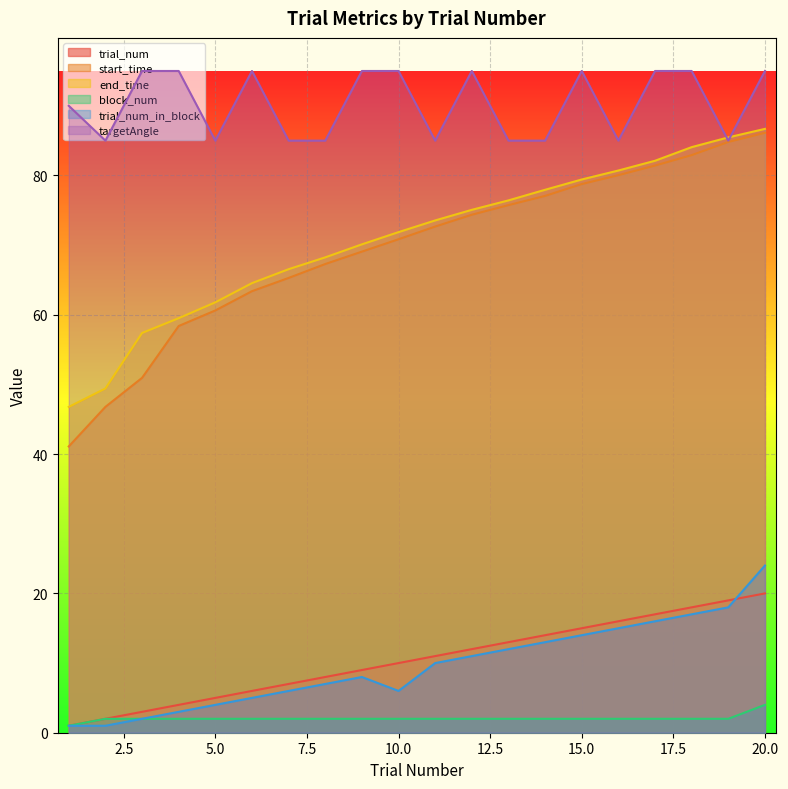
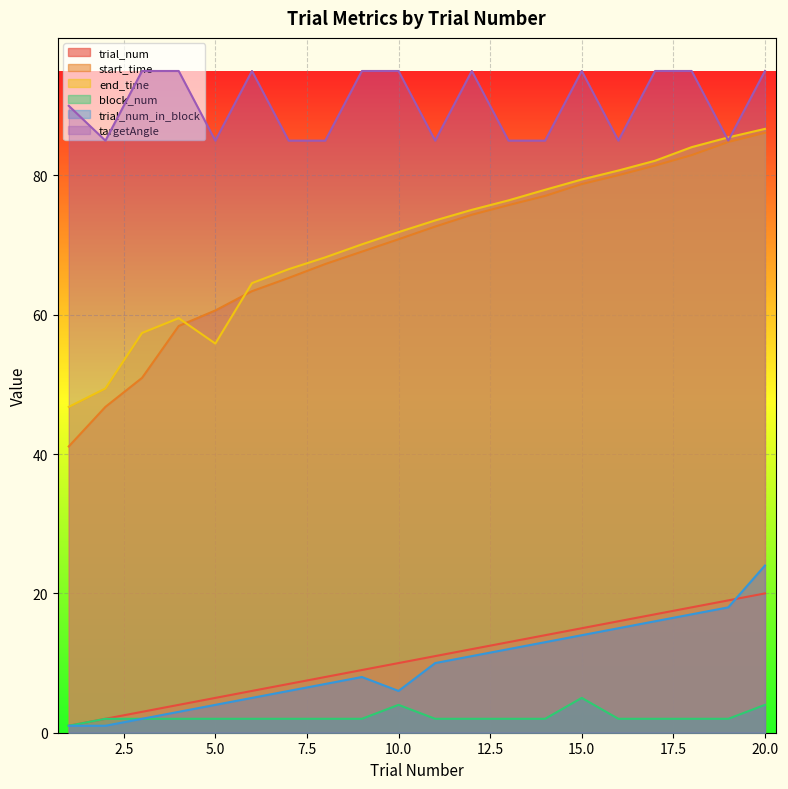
  {
    "end_time": {
-     "5.0": 62,
+     "5.0": 56,
      "10.0": 72,
      "15.0": 79,
      "20.0": 87
    },
    "block_num": {
      "5.0": 2,
-     "10.0": 2,
-     "15.0": 2,
+     "10.0": 4,
+     "15.0": 5,
      "20.0": 4
    },
    "trial_num_in_block": {
      "5.0": 4,
      "10.0": 6,
      "15.0": 14,
      "20.0": 24
    },
    "targetAngle": {
      "5.0": 85,
      "10.0": 95,
      "15.0": 95,
      "20.0": 95
    }
  }
